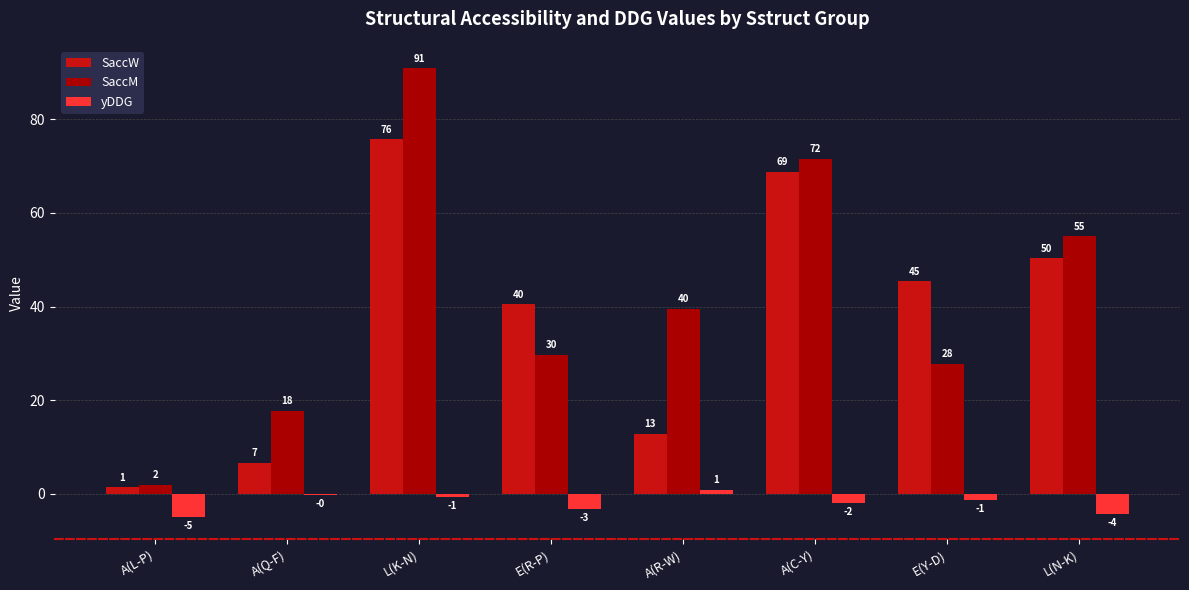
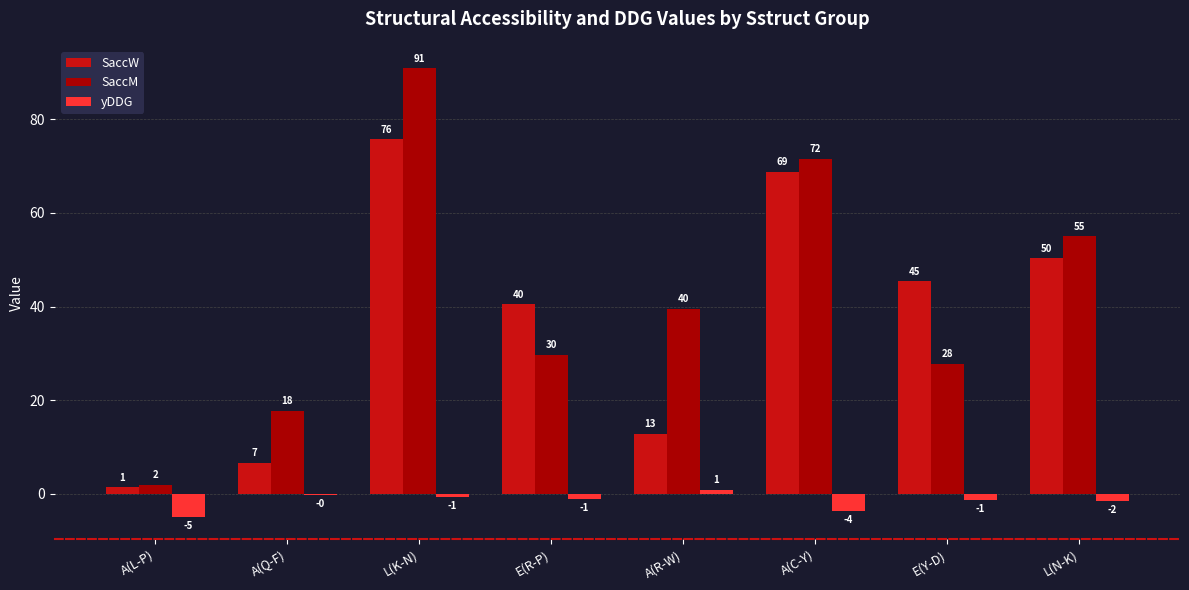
  {
    "yDDG": {
      "A(L-P)": -5,
      "A(Q-F)": -0,
      "L(K-N)": -1,
-     "E(R-P)": -3,
+     "E(R-P)": -1,
      "A(R-W)": 1,
-     "A(C-Y)": -2,
+     "A(C-Y)": -4,
      "E(Y-D)": -1,
-     "L(N-K)": -4
+     "L(N-K)": -2
    }
  }
